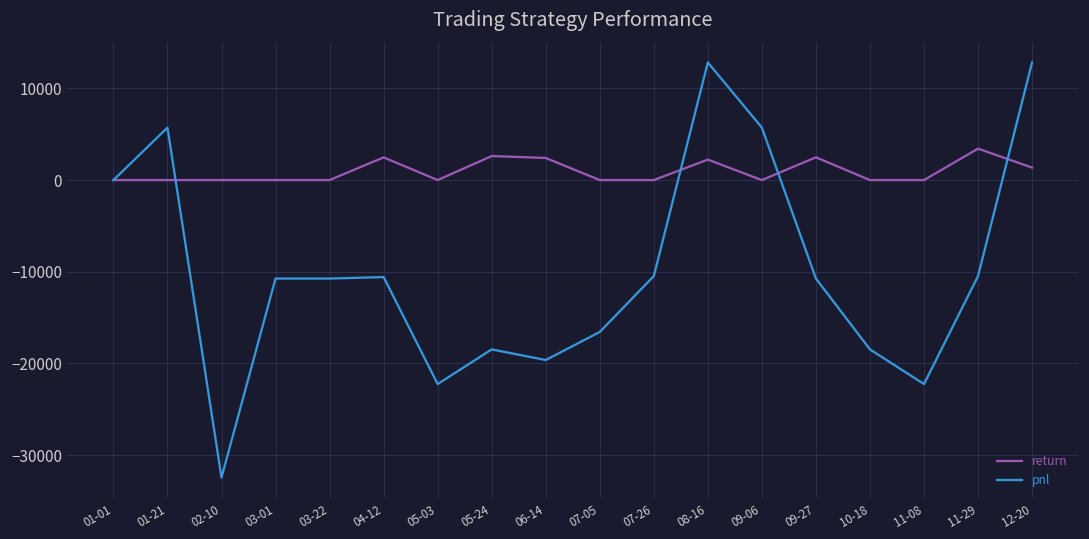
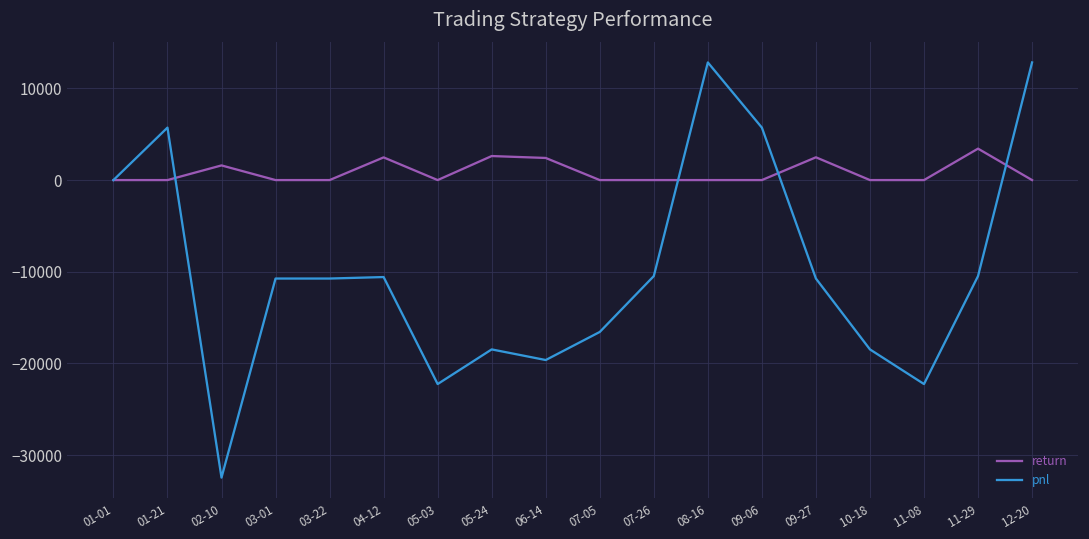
  {
    "return": {
      "01-21": 0,
-     "02-10": 0,
+     "02-10": 2000,
      "03-01": 0,
      "03-22": 0,
      "04-12": 2000,
      "05-03": 0,
      "05-24": 3000,
      "06-14": 2000,
      "07-05": 0,
      "07-26": 0,
-     "08-16": 2000,
+     "08-16": 0,
      "09-06": 0,
      "09-27": 2000,
      "10-18": 0,
      "11-08": 0,
      "11-29": 3000,
-     "12-20": 1000
+     "12-20": 0
    },
    "pnl": {
      "01-21": 6000,
      "02-10": -32000,
      "03-01": -11000,
      "03-22": -11000,
      "04-12": -11000,
      "05-03": -22000,
      "05-24": -18000,
      "06-14": -20000,
      "07-05": -17000,
      "07-26": -10000,
      "08-16": 13000,
      "09-06": 6000,
      "09-27": -11000,
      "10-18": -18000,
      "11-08": -22000,
      "11-29": -10000,
      "12-20": 13000
    }
  }
